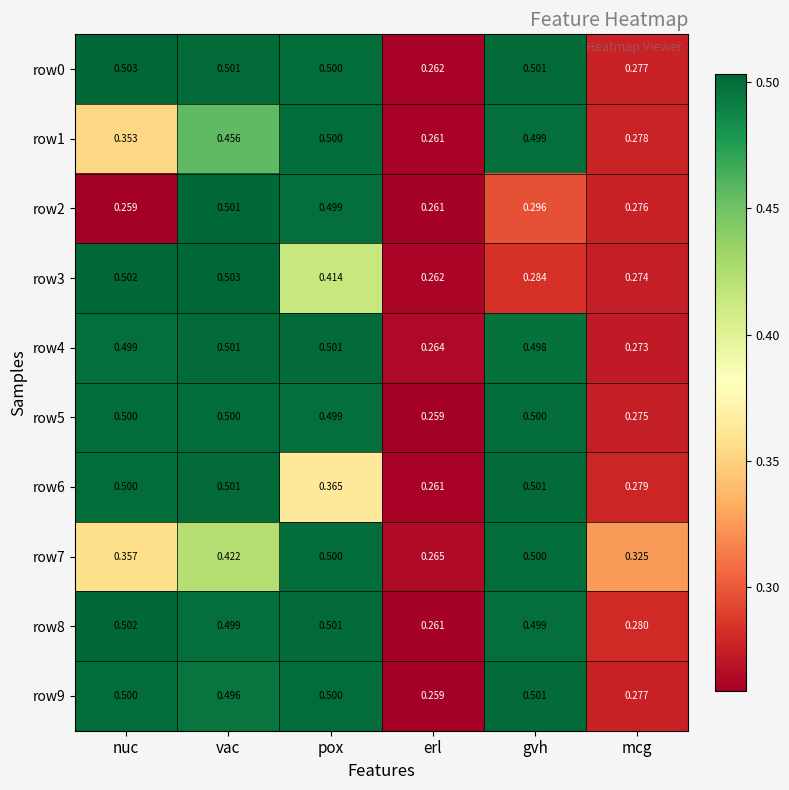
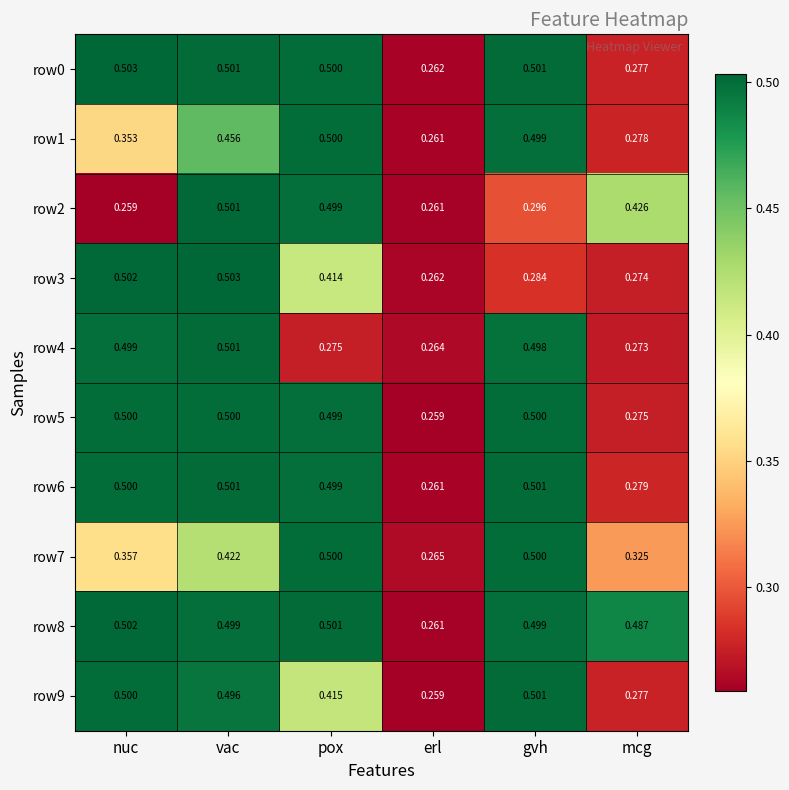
  {
    "row0": {
      "nuc": 0.503,
      "vac": 0.501,
      "pox": 0.500,
      "erl": 0.262,
      "gvh": 0.501
    },
    "row1": {
      "nuc": 0.353,
      "vac": 0.456,
      "pox": 0.500,
      "erl": 0.261,
      "gvh": 0.499,
      "mcg": 0.278
    },
    "row2": {
      "nuc": 0.259,
      "vac": 0.501,
      "pox": 0.499,
      "erl": 0.261,
      "gvh": 0.296,
-     "mcg": 0.276
+     "mcg": 0.426
    },
    "row3": {
      "nuc": 0.502,
      "vac": 0.503,
      "pox": 0.414,
      "erl": 0.262,
      "gvh": 0.284,
      "mcg": 0.274
    },
    "row4": {
      "nuc": 0.499,
      "vac": 0.501,
-     "pox": 0.501,
+     "pox": 0.275,
      "erl": 0.264,
      "gvh": 0.498,
      "mcg": 0.273
    },
    "row5": {
      "nuc": 0.500,
      "vac": 0.500,
      "pox": 0.499,
      "erl": 0.259,
      "gvh": 0.500,
      "mcg": 0.275
    },
    "row6": {
      "nuc": 0.500,
      "vac": 0.501,
-     "pox": 0.365,
+     "pox": 0.499,
      "erl": 0.261,
      "gvh": 0.501,
      "mcg": 0.279
    },
    "row7": {
      "nuc": 0.357,
      "vac": 0.422,
      "pox": 0.500,
      "erl": 0.265,
      "gvh": 0.500,
      "mcg": 0.325
    },
    "row8": {
      "nuc": 0.502,
      "vac": 0.499,
      "pox": 0.501,
      "erl": 0.261,
      "gvh": 0.499,
-     "mcg": 0.280
+     "mcg": 0.487
    },
    "row9": {
      "nuc": 0.500,
      "vac": 0.496,
-     "pox": 0.500,
+     "pox": 0.415,
      "erl": 0.259,
      "gvh": 0.501,
      "mcg": 0.277
    }
  }
